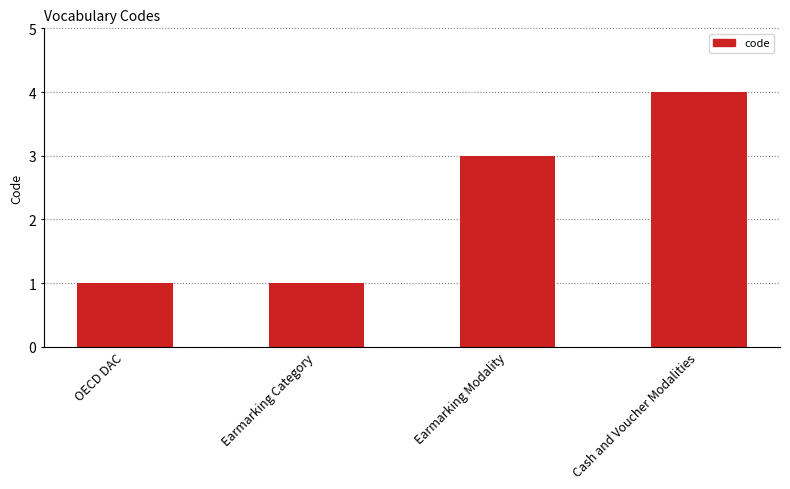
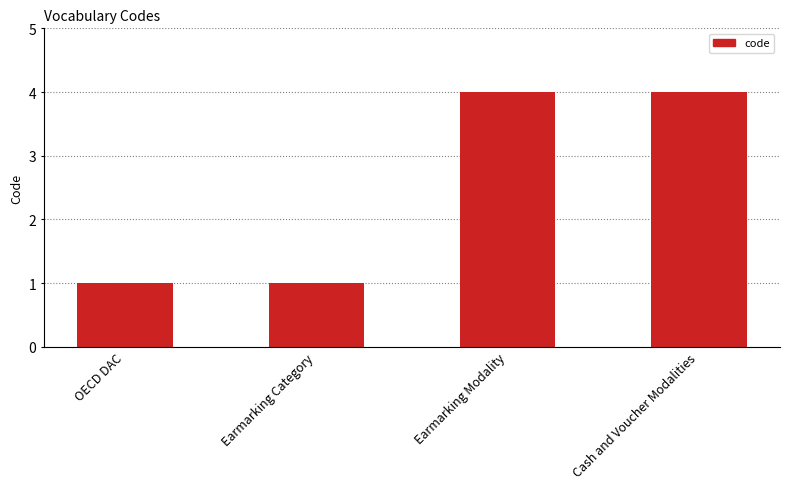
  {
    "OECD DAC": 1,
    "Earmarking Category": 1,
-   "Earmarking Modality": 3,
+   "Earmarking Modality": 4,
    "Cash and Voucher Modalities": 4
  }
